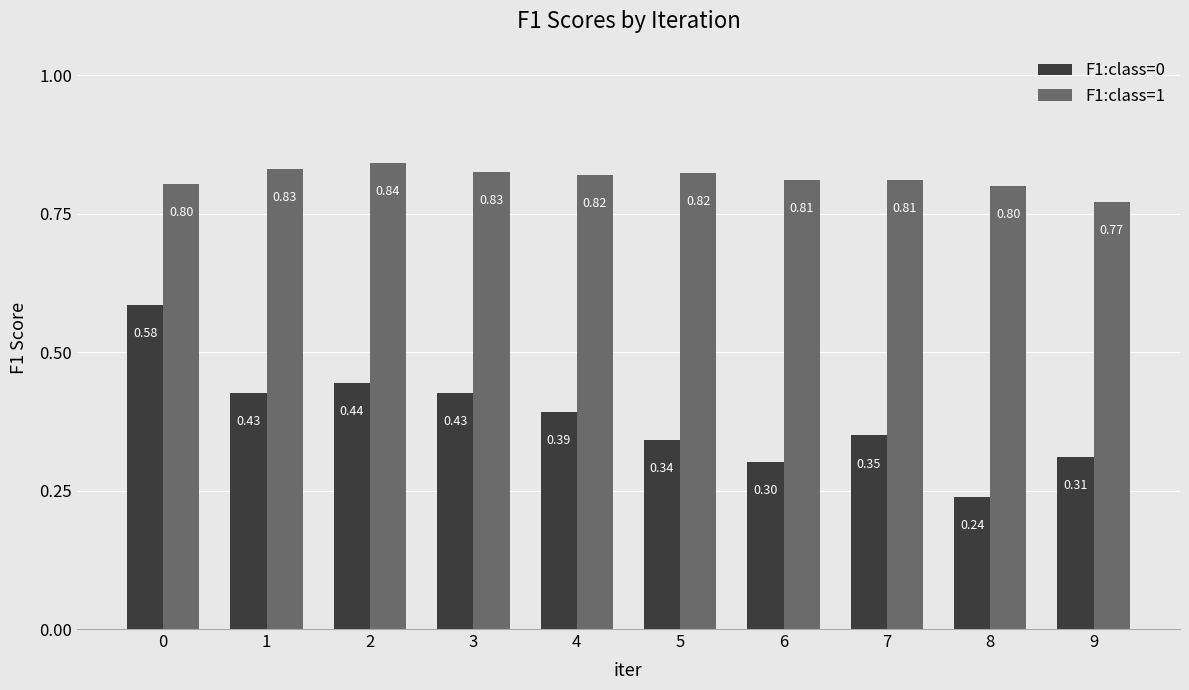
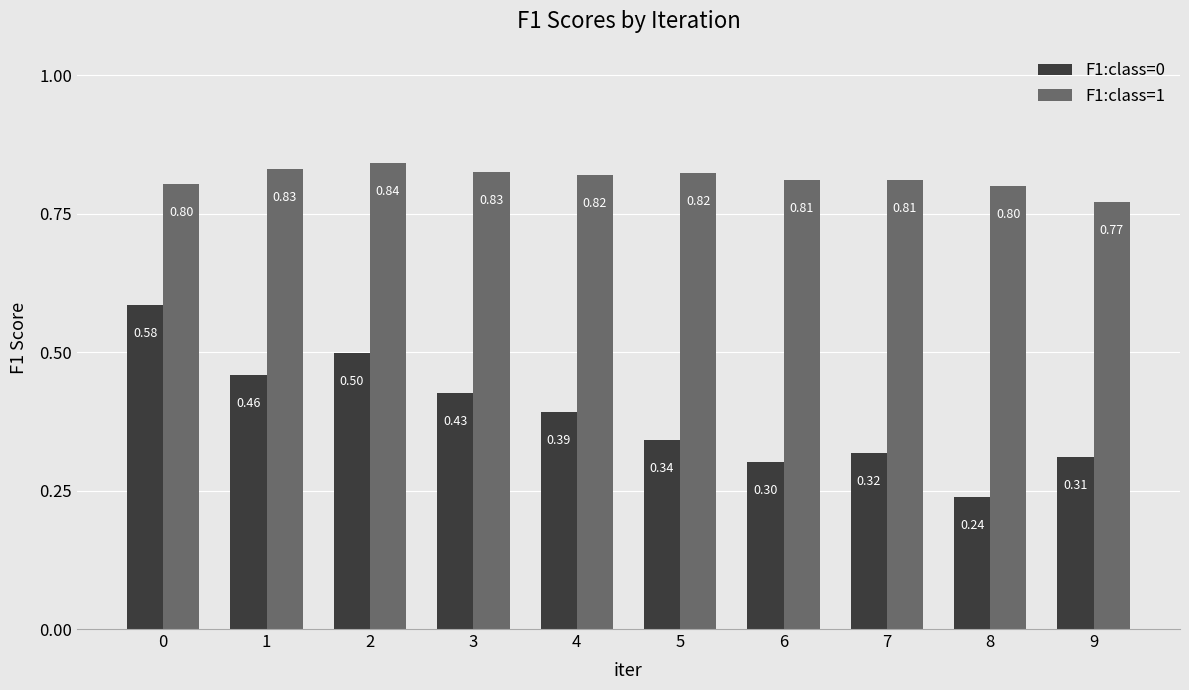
  {
    "F1:class=0": {
      "0": 0.58,
-     "1": 0.43,
-     "2": 0.44,
+     "1": 0.46,
+     "2": 0.50,
      "3": 0.43,
      "4": 0.39,
      "5": 0.34,
      "6": 0.30,
-     "7": 0.35,
+     "7": 0.32,
      "8": 0.24,
      "9": 0.31
    },
    "F1:class=1": {
      "0": 0.80,
      "1": 0.83,
      "2": 0.84,
      "3": 0.83,
      "4": 0.82,
      "5": 0.82,
      "6": 0.81,
      "7": 0.81,
      "8": 0.80,
      "9": 0.77
    }
  }
